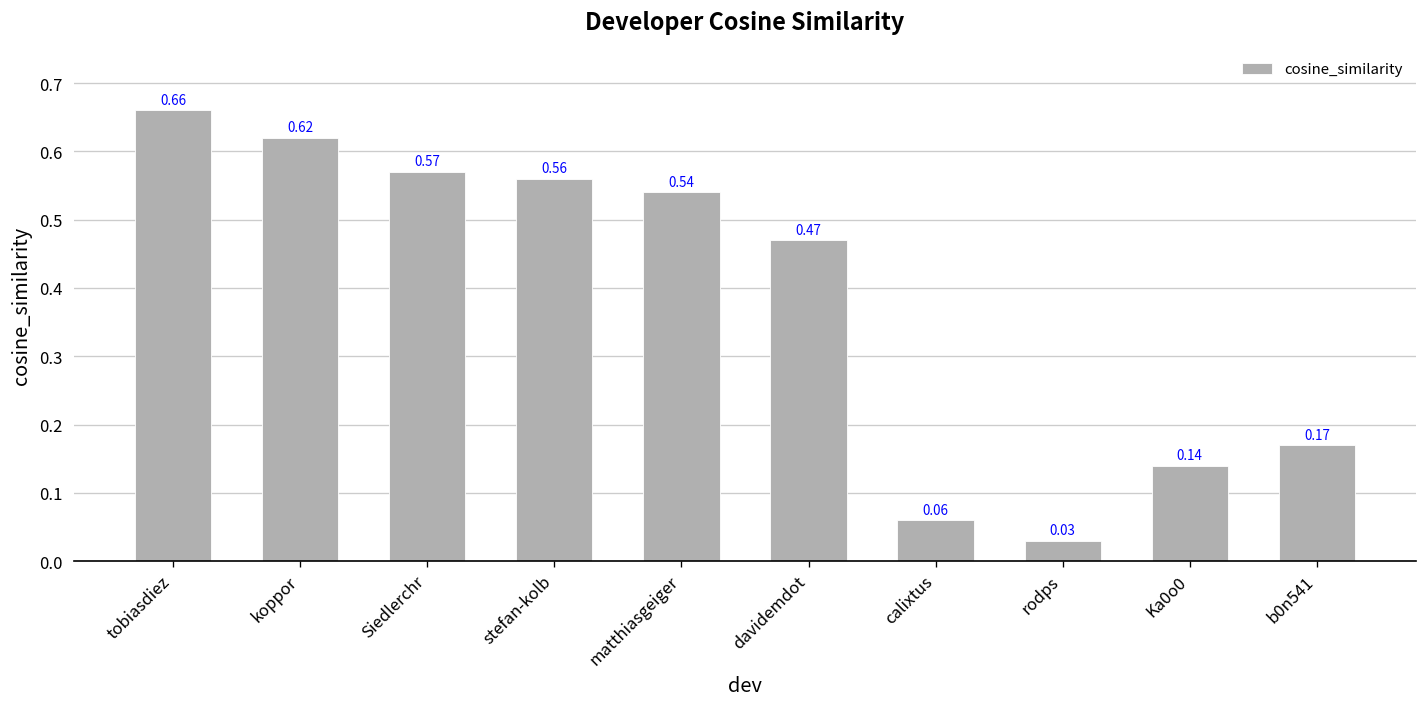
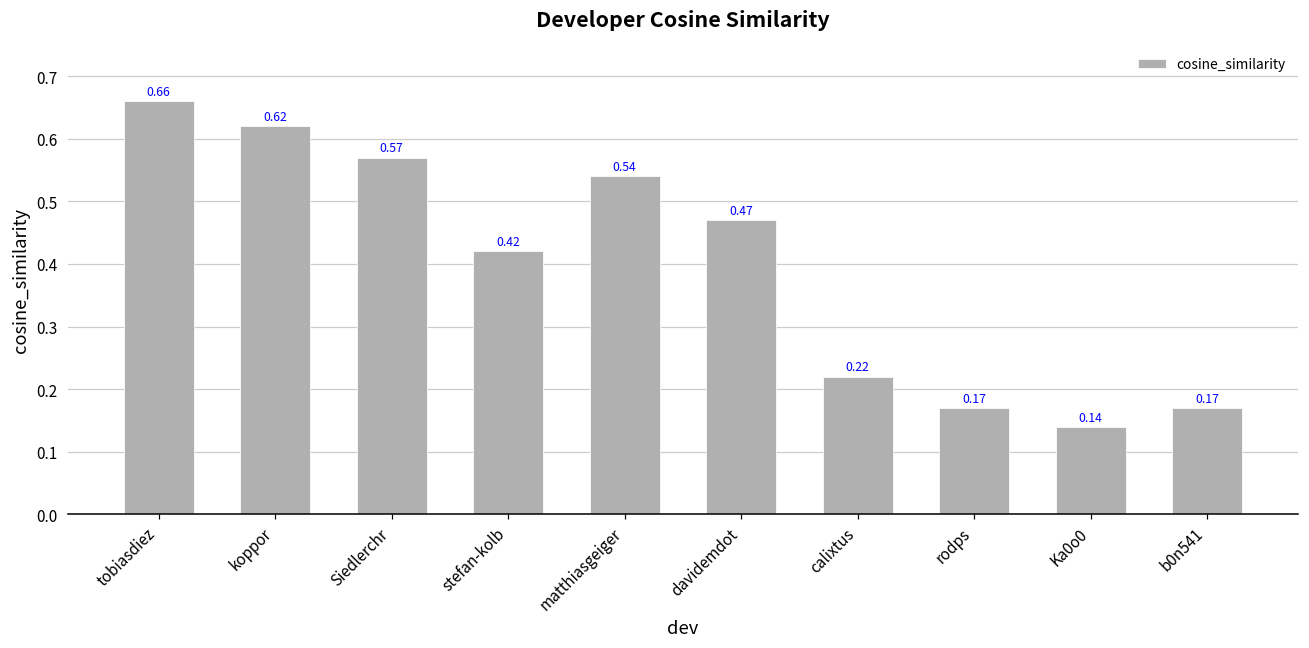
  {
    "tobiasdiez": 0.66,
    "koppor": 0.62,
    "Siedlerchr": 0.57,
-   "stefan-kolb": 0.56,
+   "stefan-kolb": 0.42,
    "matthiasgeiger": 0.54,
    "davidemdot": 0.47,
-   "calixtus": 0.06,
-   "rodps": 0.03,
+   "calixtus": 0.22,
+   "rodps": 0.17,
    "Ka0o0": 0.14,
    "b0n541": 0.17
  }
